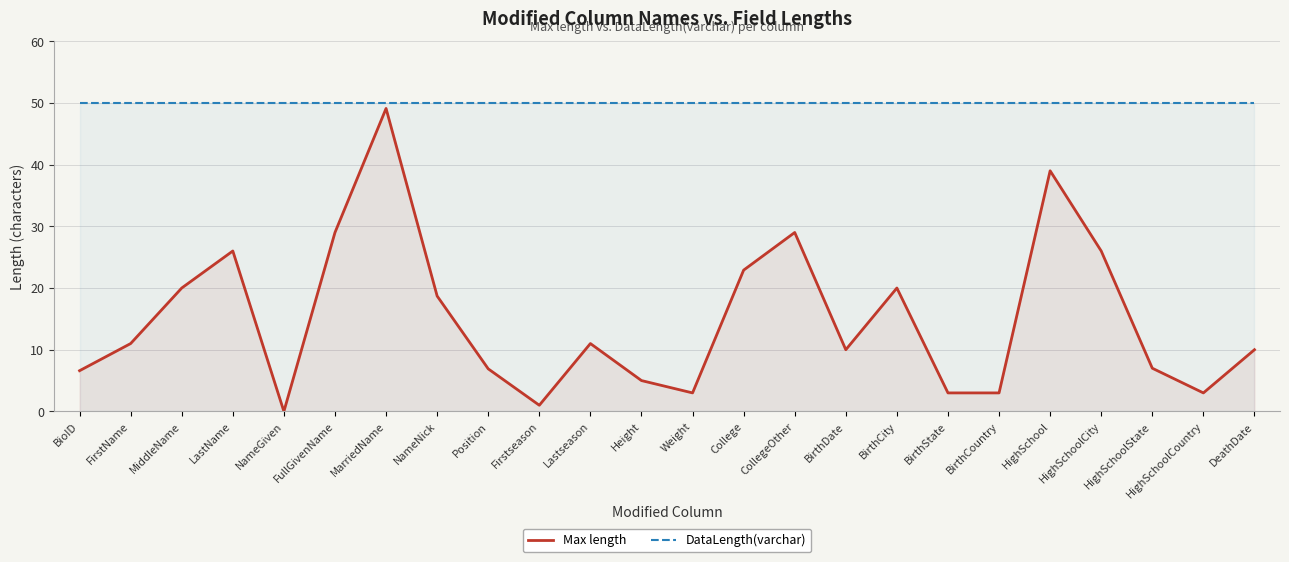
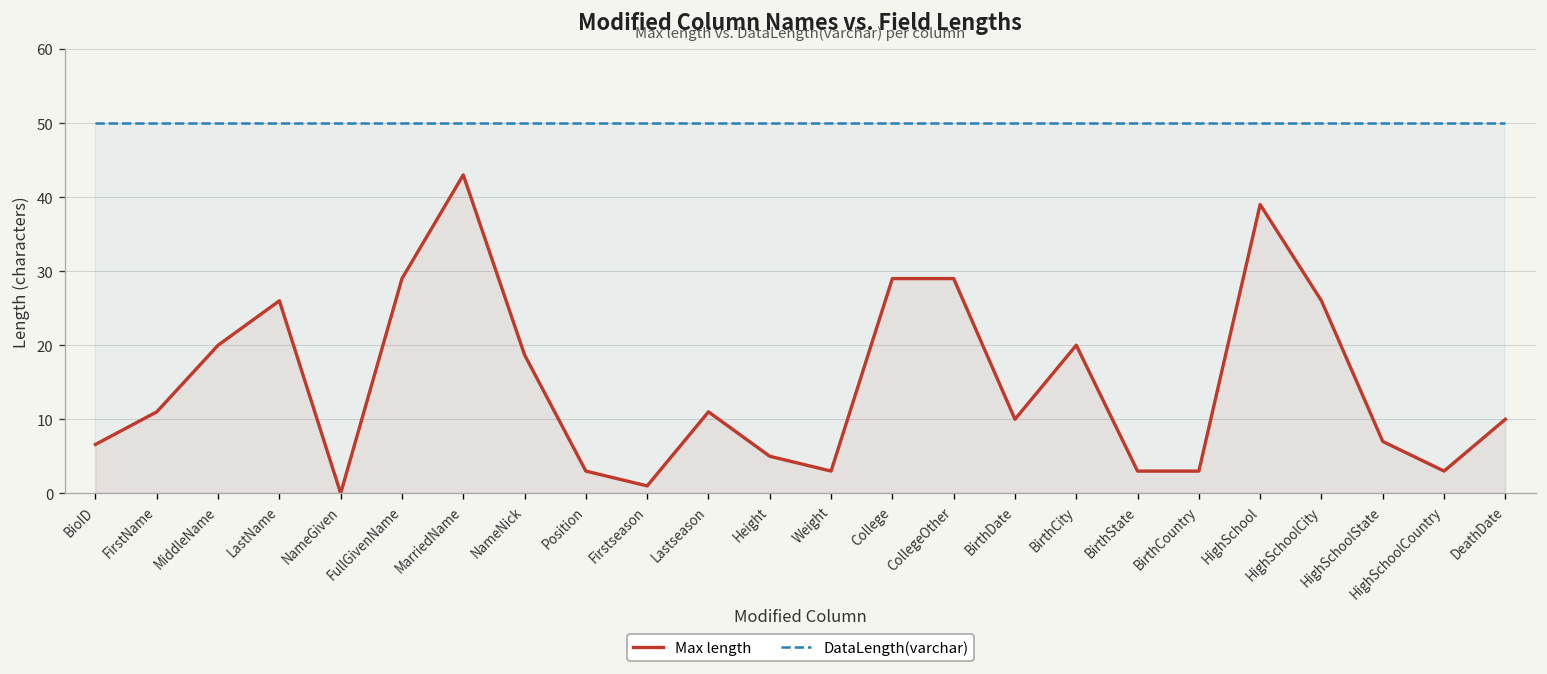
  {
    "Max length": {
      "BioID": 7,
      "FirstName": 11,
      "MiddleName": 20,
      "LastName": 26,
      "NameGiven": 0,
      "FullGivenName": 29,
-     "MarriedName": 49,
+     "MarriedName": 43,
      "NameNick": 19,
-     "Position": 7,
+     "Position": 3,
      "Firstseason": 1,
      "Lastseason": 11,
      "Height": 5,
      "Weight": 3,
-     "College": 23,
+     "College": 29,
      "CollegeOther": 29,
      "BirthDate": 10,
      "BirthCity": 20,
      "BirthState": 3,
      "BirthCountry": 3,
      "HighSchool": 39,
      "HighSchoolCity": 26,
      "HighSchoolState": 7,
      "HighSchoolCountry": 3,
      "DeathDate": 10
    },
    "DataLength(varchar)": {
      "BioID": 50,
      "FirstName": 50,
      "MiddleName": 50,
      "LastName": 50,
      "NameGiven": 50,
      "FullGivenName": 50,
      "MarriedName": 50,
      "NameNick": 50,
      "Position": 50,
      "Firstseason": 50,
      "Lastseason": 50,
      "Height": 50,
      "Weight": 50,
      "College": 50,
      "CollegeOther": 50,
      "BirthDate": 50,
      "BirthCity": 50,
      "BirthState": 50,
      "BirthCountry": 50,
      "HighSchool": 50,
      "HighSchoolCity": 50,
      "HighSchoolState": 50,
      "HighSchoolCountry": 50,
      "DeathDate": 50
    }
  }
